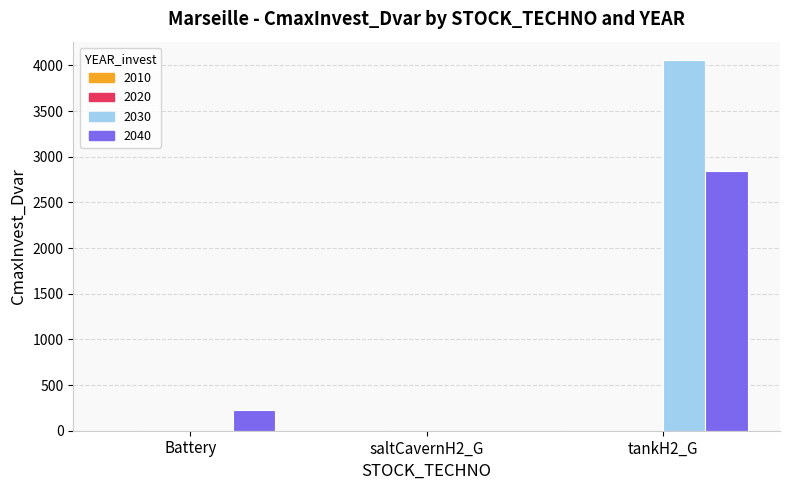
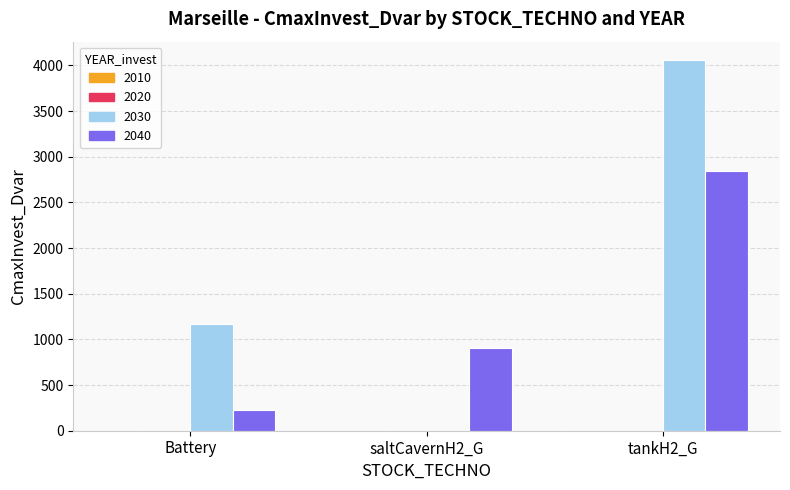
  {
    "2010": {
      "Battery": 0,
      "saltCavernH2_G": 0,
      "tankH2_G": 0
    },
    "2020": {
      "Battery": 0,
      "saltCavernH2_G": 0,
      "tankH2_G": 0
    },
    "2030": {
-     "Battery": 0,
+     "Battery": 1200,
      "saltCavernH2_G": 0,
      "tankH2_G": 4100
    },
    "2040": {
      "Battery": 200,
-     "saltCavernH2_G": 0,
+     "saltCavernH2_G": 900,
      "tankH2_G": 2800
    }
  }
